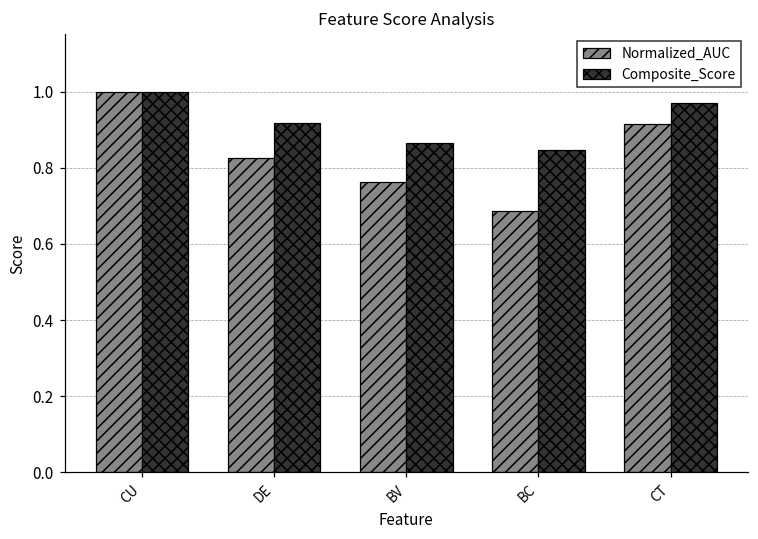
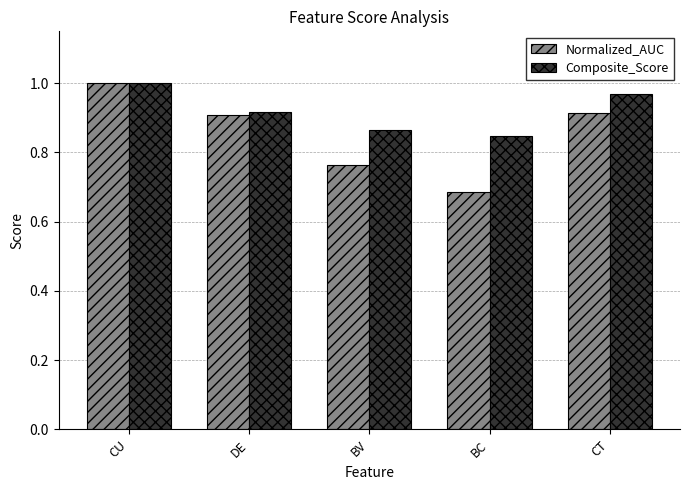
  {
    "Normalized_AUC": {
      "CU": 1.00,
-     "DE": 0.83,
+     "DE": 0.91,
      "BV": 0.76,
      "BC": 0.69,
      "CT": 0.91
    },
    "Composite_Score": {
      "CU": 1.00,
      "DE": 0.92,
      "BV": 0.87,
      "BC": 0.85,
      "CT": 0.97
    }
  }
